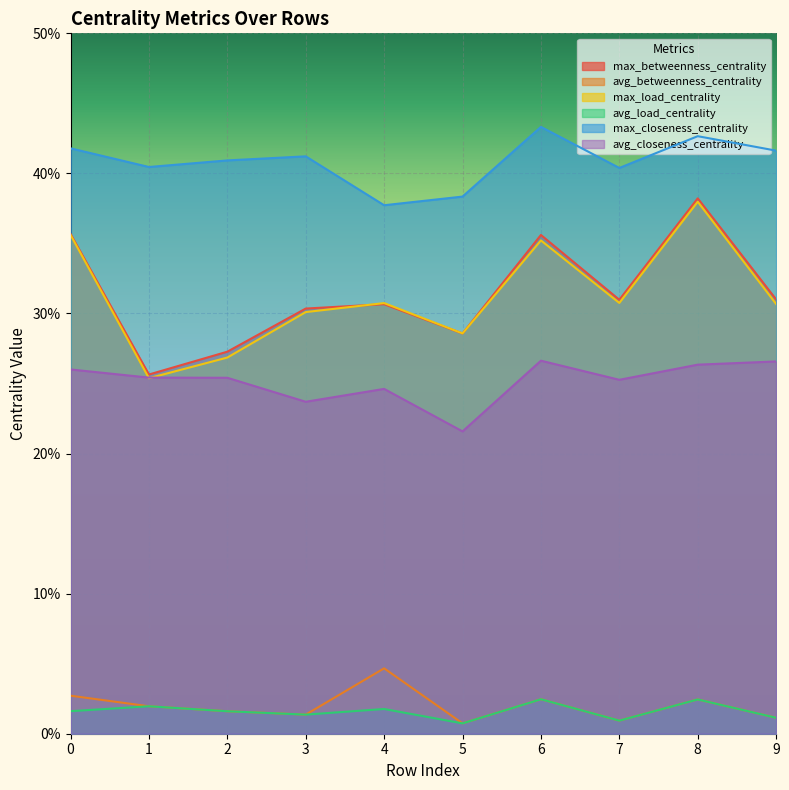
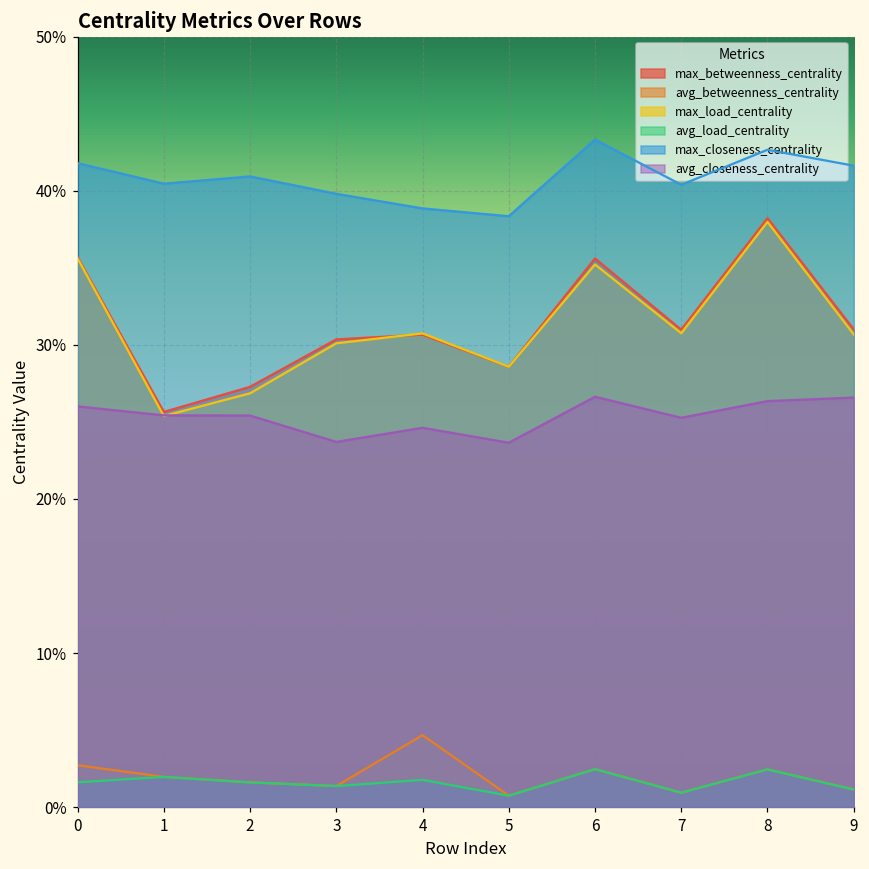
  {
    "max_load_centrality": {
      "2": "26.9%",
      "3": "30.1%",
      "6": "35.2%",
      "7": "30.8%",
      "8": "38.0%",
      "9": "30.7%"
    },
    "avg_load_centrality": {
      "0": "1.6%",
      "4": "1.8%"
    },
    "max_closeness_centrality": {
      "0": "41.8%",
      "1": "40.5%",
      "2": "40.9%",
-     "3": "41.2%",
-     "4": "37.7%",
+     "3": "39.8%",
+     "4": "38.9%",
      "5": "38.3%",
      "6": "43.3%",
      "7": "40.4%",
      "9": "41.6%"
    },
    "avg_closeness_centrality": {
      "0": "26.0%",
      "2": "25.4%",
      "3": "23.7%",
      "4": "24.6%",
-     "5": "21.6%",
+     "5": "23.6%",
      "6": "26.6%",
      "7": "25.3%",
      "8": "26.3%",
      "9": "26.6%"
    }
  }
